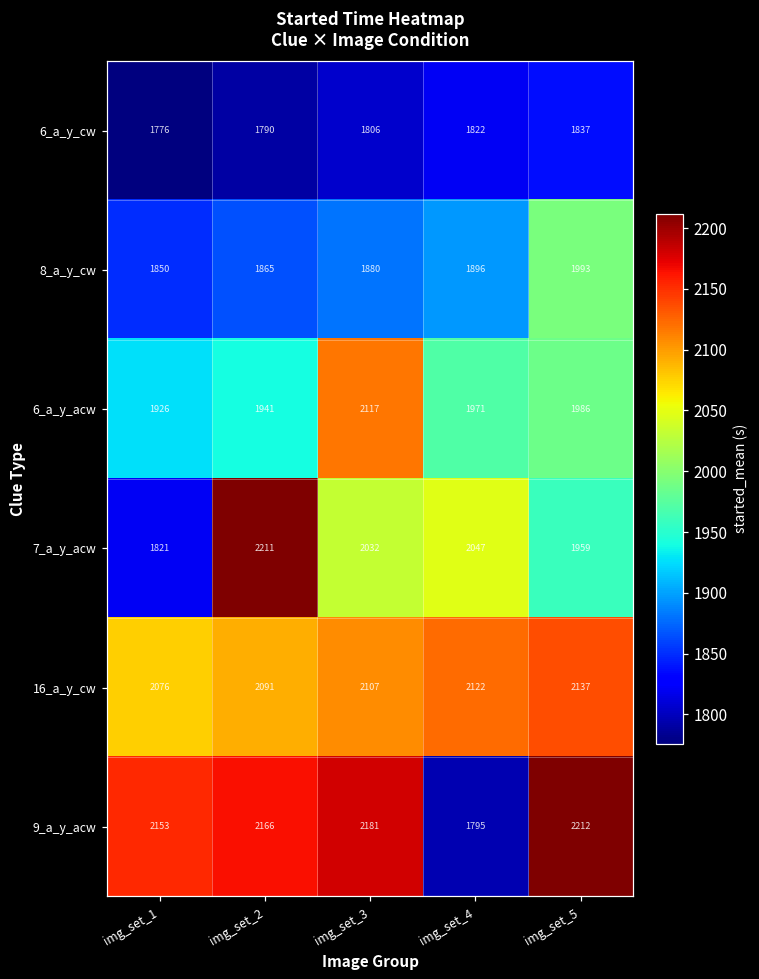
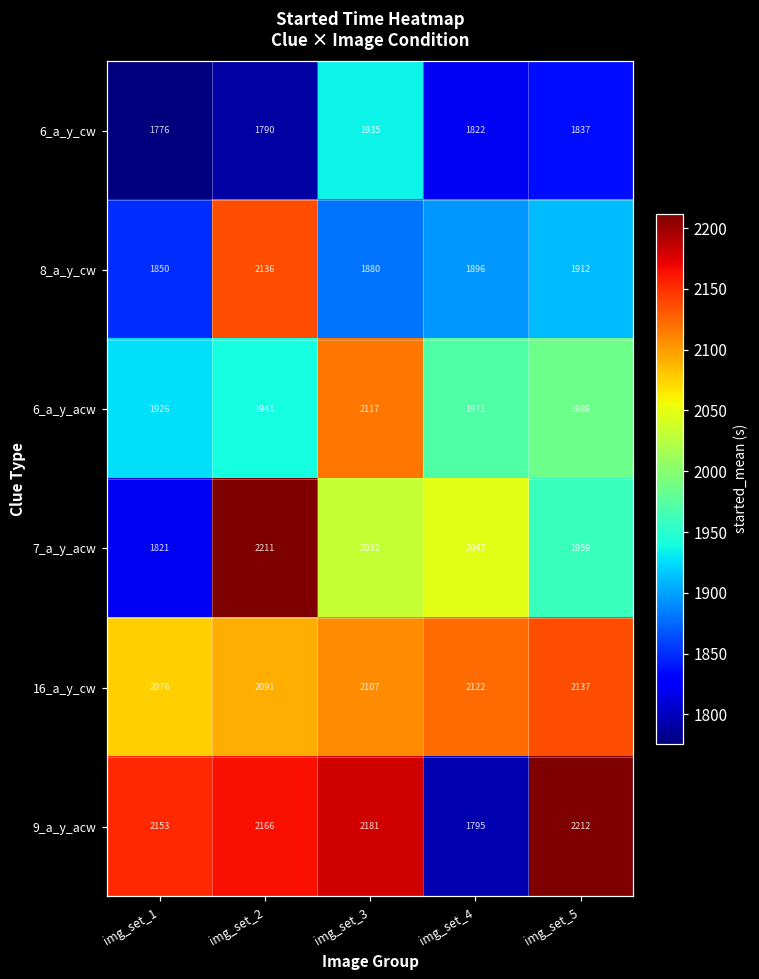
  {
    "6_a_y_cw": {
      "img_set_1": 1776,
      "img_set_2": 1790,
-     "img_set_3": 1806,
+     "img_set_3": 1935,
      "img_set_4": 1822,
      "img_set_5": 1837
    },
    "8_a_y_cw": {
      "img_set_1": 1850,
-     "img_set_2": 1865,
+     "img_set_2": 2136,
      "img_set_3": 1880,
      "img_set_4": 1896,
-     "img_set_5": 1993
+     "img_set_5": 1912
    },
    "6_a_y_acw": {
      "img_set_1": 1926,
      "img_set_2": 1941,
      "img_set_3": 2117,
      "img_set_4": 1971,
      "img_set_5": 1986
    },
    "7_a_y_acw": {
      "img_set_1": 1821,
      "img_set_2": 2211,
      "img_set_3": 2032,
      "img_set_4": 2047,
      "img_set_5": 1959
    },
    "16_a_y_cw": {
      "img_set_1": 2076,
      "img_set_2": 2091,
      "img_set_3": 2107,
      "img_set_4": 2122,
      "img_set_5": 2137
    },
    "9_a_y_acw": {
      "img_set_1": 2153,
      "img_set_2": 2166,
      "img_set_3": 2181,
      "img_set_4": 1795,
      "img_set_5": 2212
    }
  }
